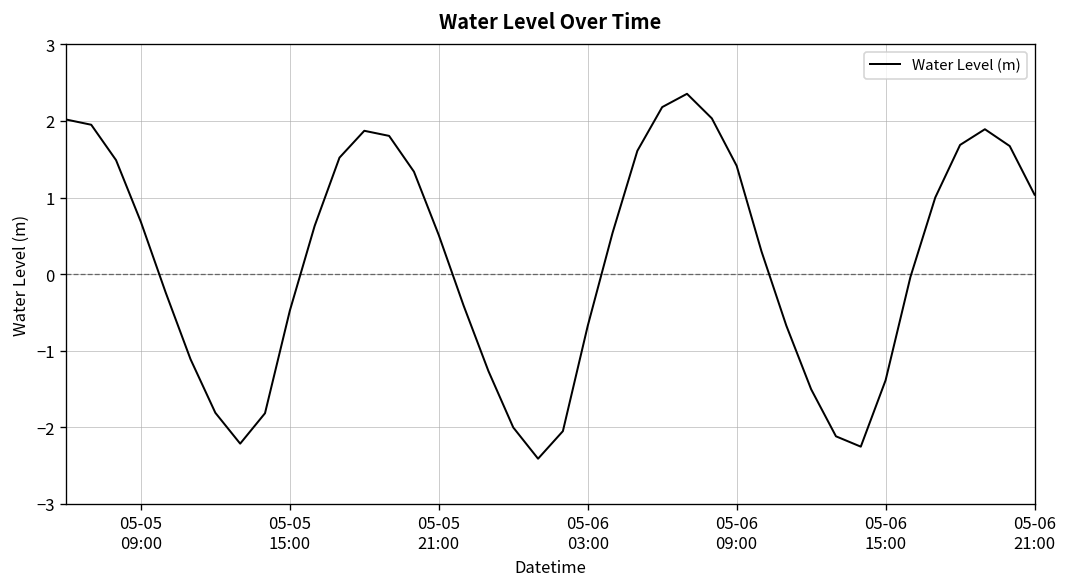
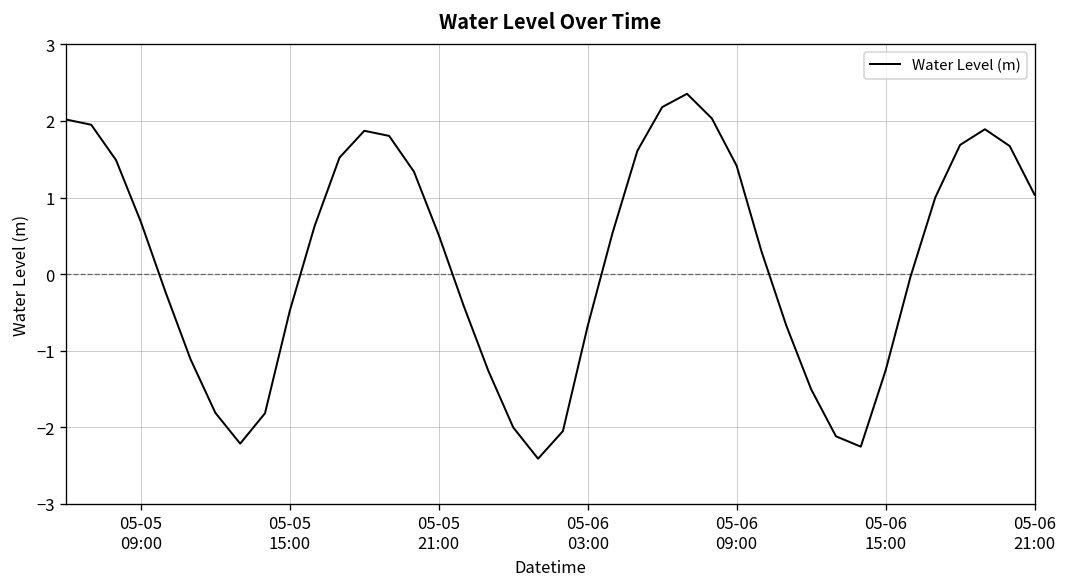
  {
    "05-05 09:00": 0.7,
    "05-05 15:00": -0.5,
    "05-05 21:00": 0.5,
    "05-06 03:00": -0.7,
    "05-06 09:00": 1.4,
-   "05-06 15:00": -1.4,
+   "05-06 15:00": -1.3,
    "05-06 21:00": 1.0
  }
